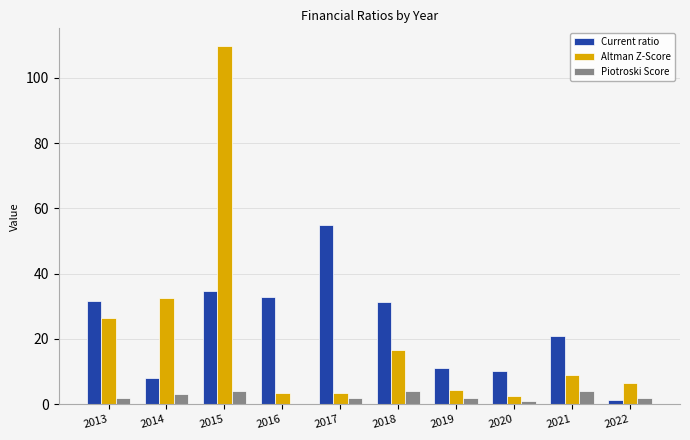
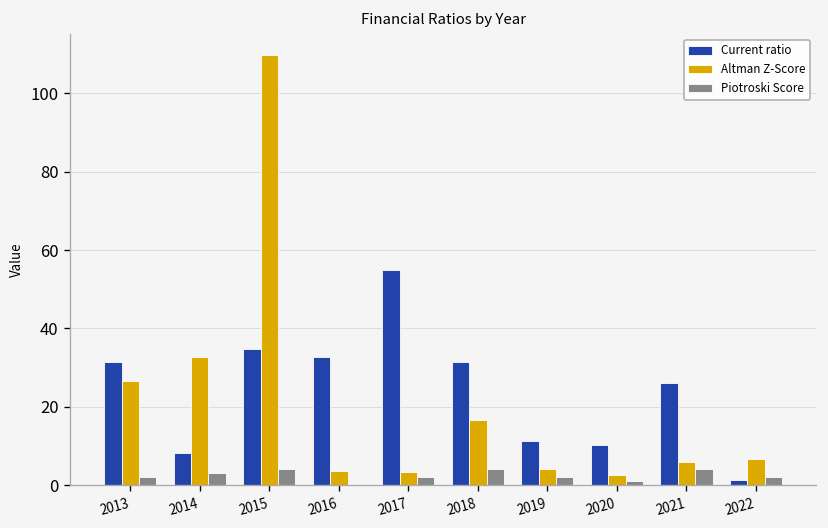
  {
    "Current ratio": {
      "2013": 31,
      "2014": 8,
      "2015": 35,
      "2016": 33,
      "2017": 55,
      "2018": 31,
      "2019": 11,
      "2020": 10,
-     "2021": 21,
+     "2021": 26,
      "2022": 1
    },
    "Altman Z-Score": {
      "2013": 27,
      "2014": 33,
      "2015": 110,
      "2016": 4,
      "2017": 3,
      "2018": 17,
      "2019": 4,
      "2020": 3,
-     "2021": 9,
+     "2021": 6,
      "2022": 7
    },
    "Piotroski Score": {
      "2013": 2,
      "2014": 3,
      "2015": 4,
      "2016": 0,
      "2017": 2,
      "2018": 4,
      "2019": 2,
      "2020": 1,
      "2021": 4,
      "2022": 2
    }
  }
